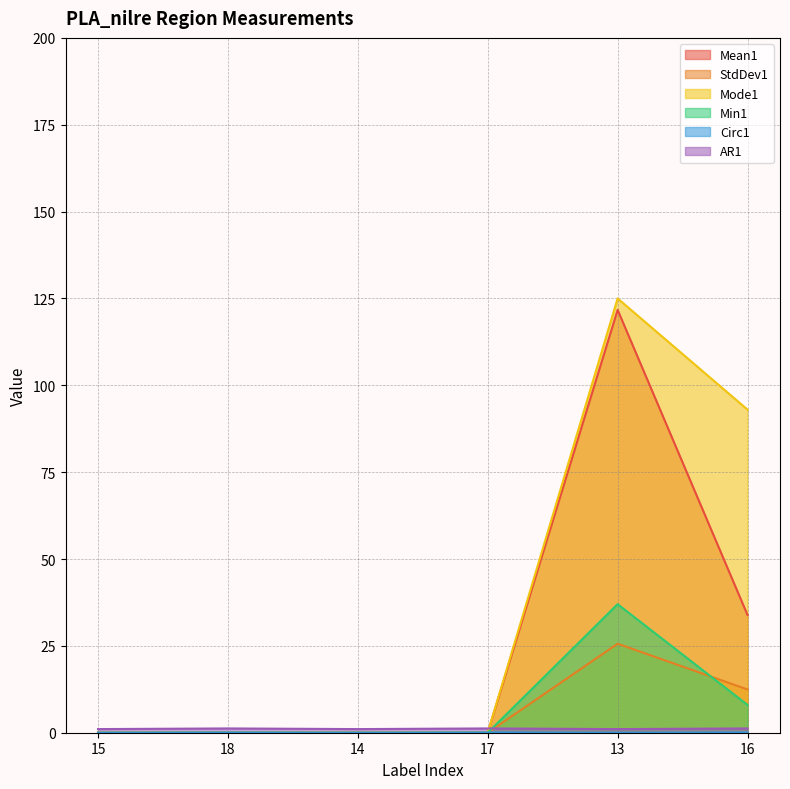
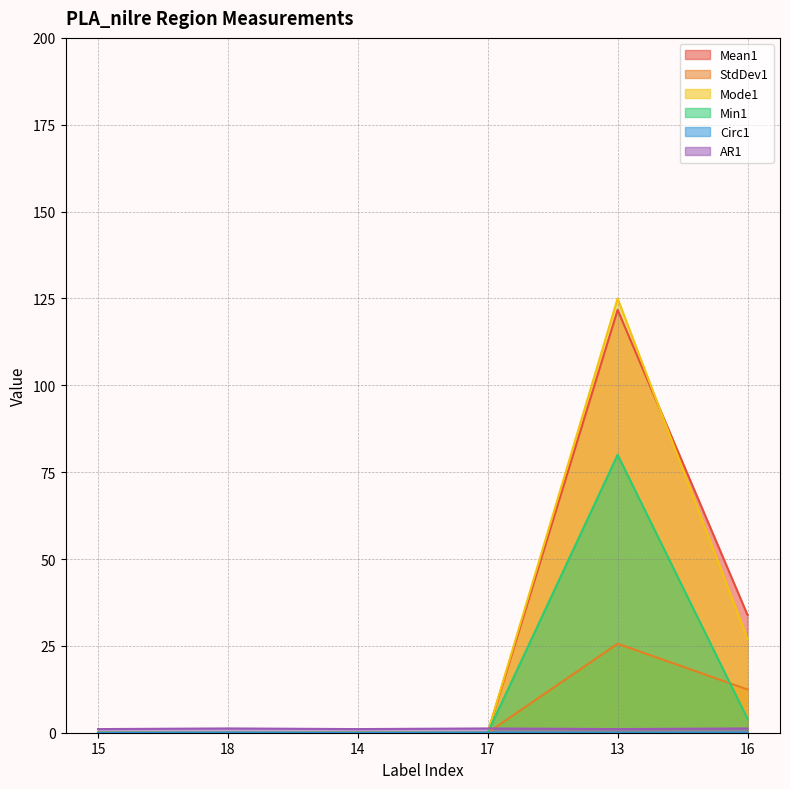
  {
    "Mode1": {
      "13": 125,
-     "16": 93
+     "16": 27
    },
    "Min1": {
-     "13": 37,
-     "16": 8
+     "13": 80,
+     "16": 4
    },
    "Circ1": {
      "13": 0,
      "16": 0
    },
    "AR1": {
      "15": 1,
      "18": 1,
      "14": 1,
      "17": 1,
      "13": 1,
      "16": 1
    }
  }
